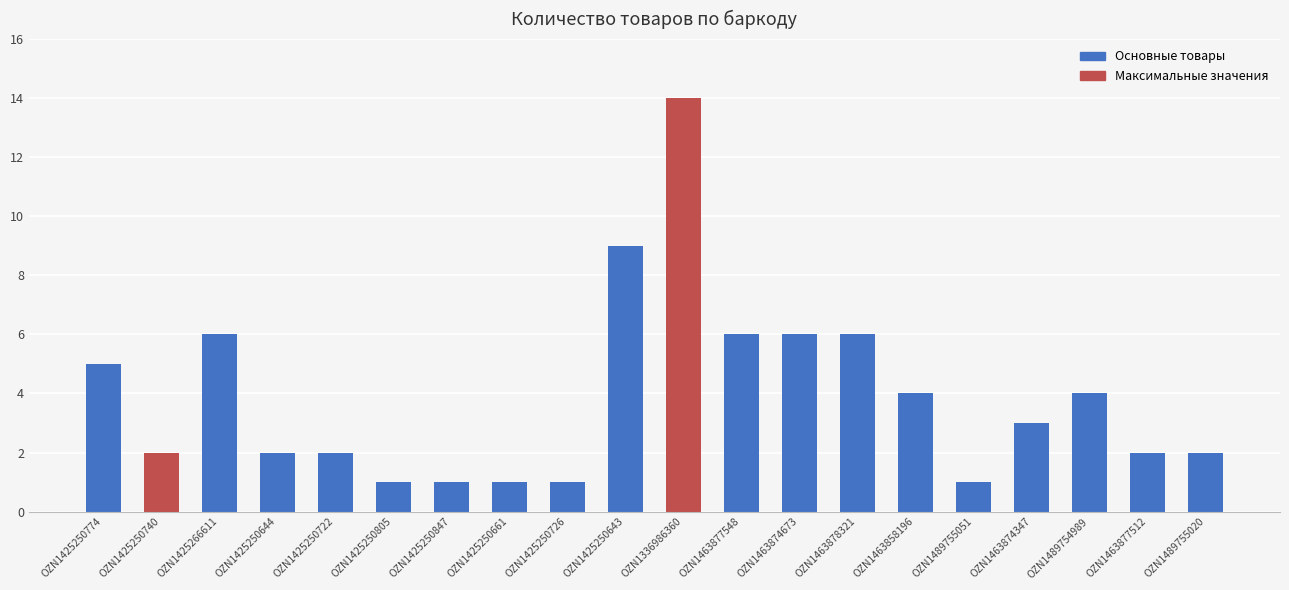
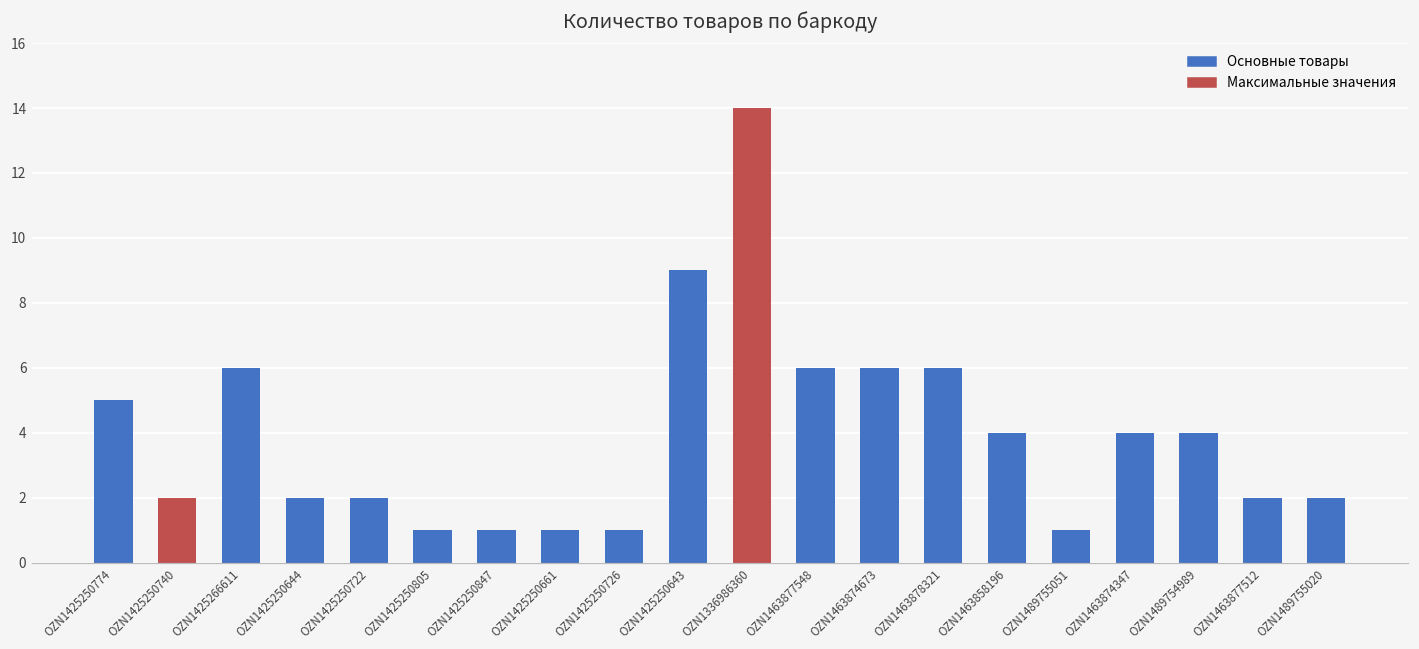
  {
    "OZN1425250774": 5,
    "OZN1425250740": 2,
    "OZN1425266611": 6,
    "OZN1425250644": 2,
    "OZN1425250722": 2,
    "OZN1425250805": 1,
    "OZN1425250847": 1,
    "OZN1425250661": 1,
    "OZN1425250726": 1,
    "OZN1425250643": 9,
    "OZN1336986360": 14,
    "OZN1463877548": 6,
    "OZN1463874673": 6,
    "OZN1463878321": 6,
    "OZN1463858196": 4,
    "OZN1489755051": 1,
-   "OZN1463874347": 3,
+   "OZN1463874347": 4,
    "OZN1489754989": 4,
    "OZN1463877512": 2,
    "OZN1489755020": 2
  }
